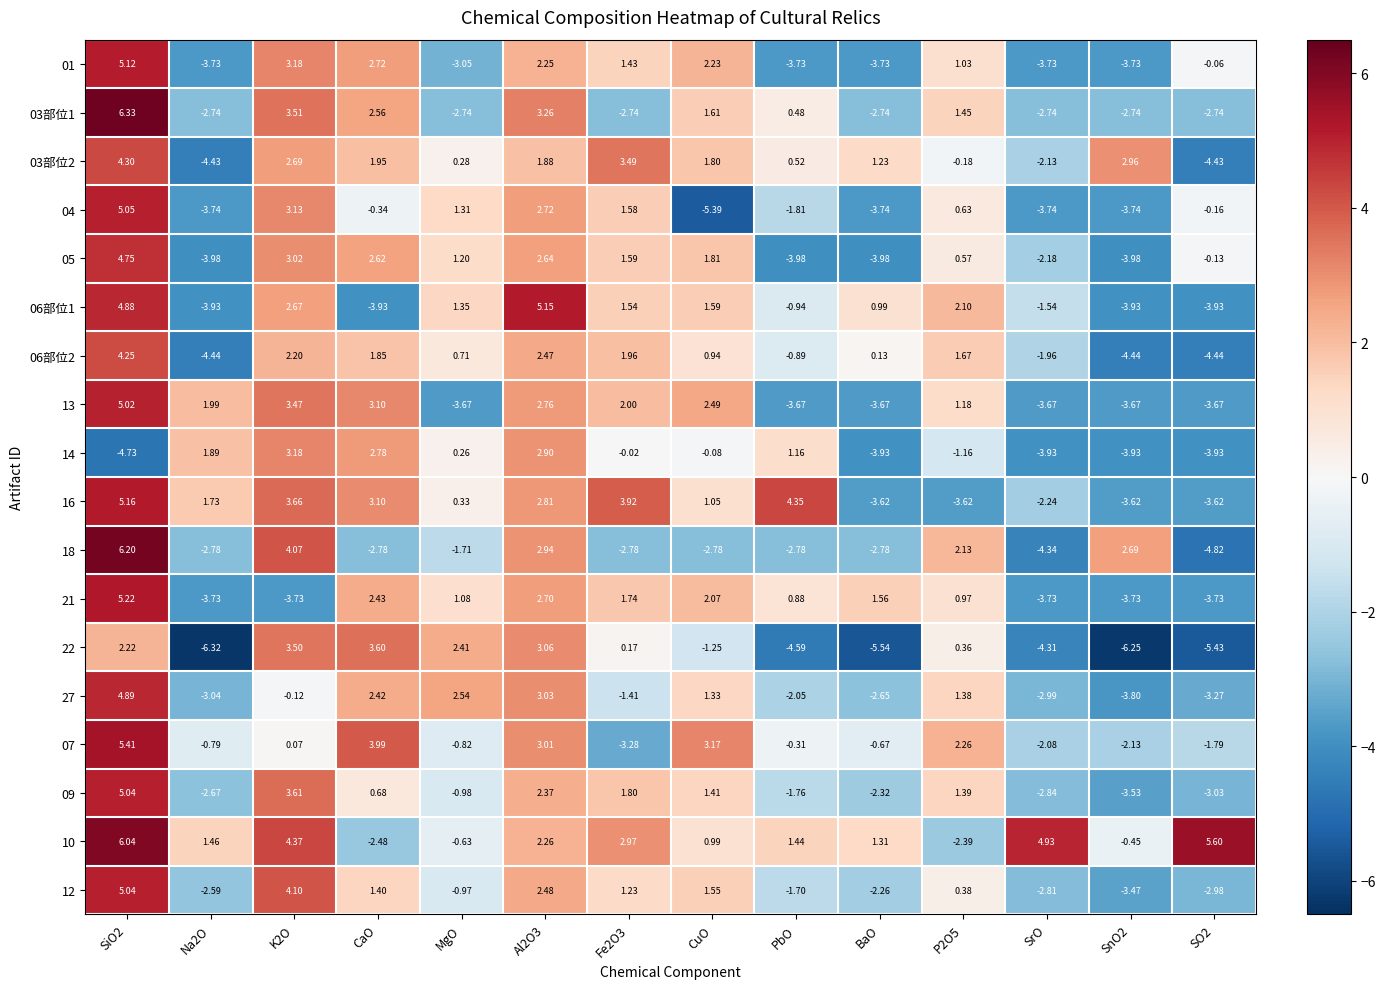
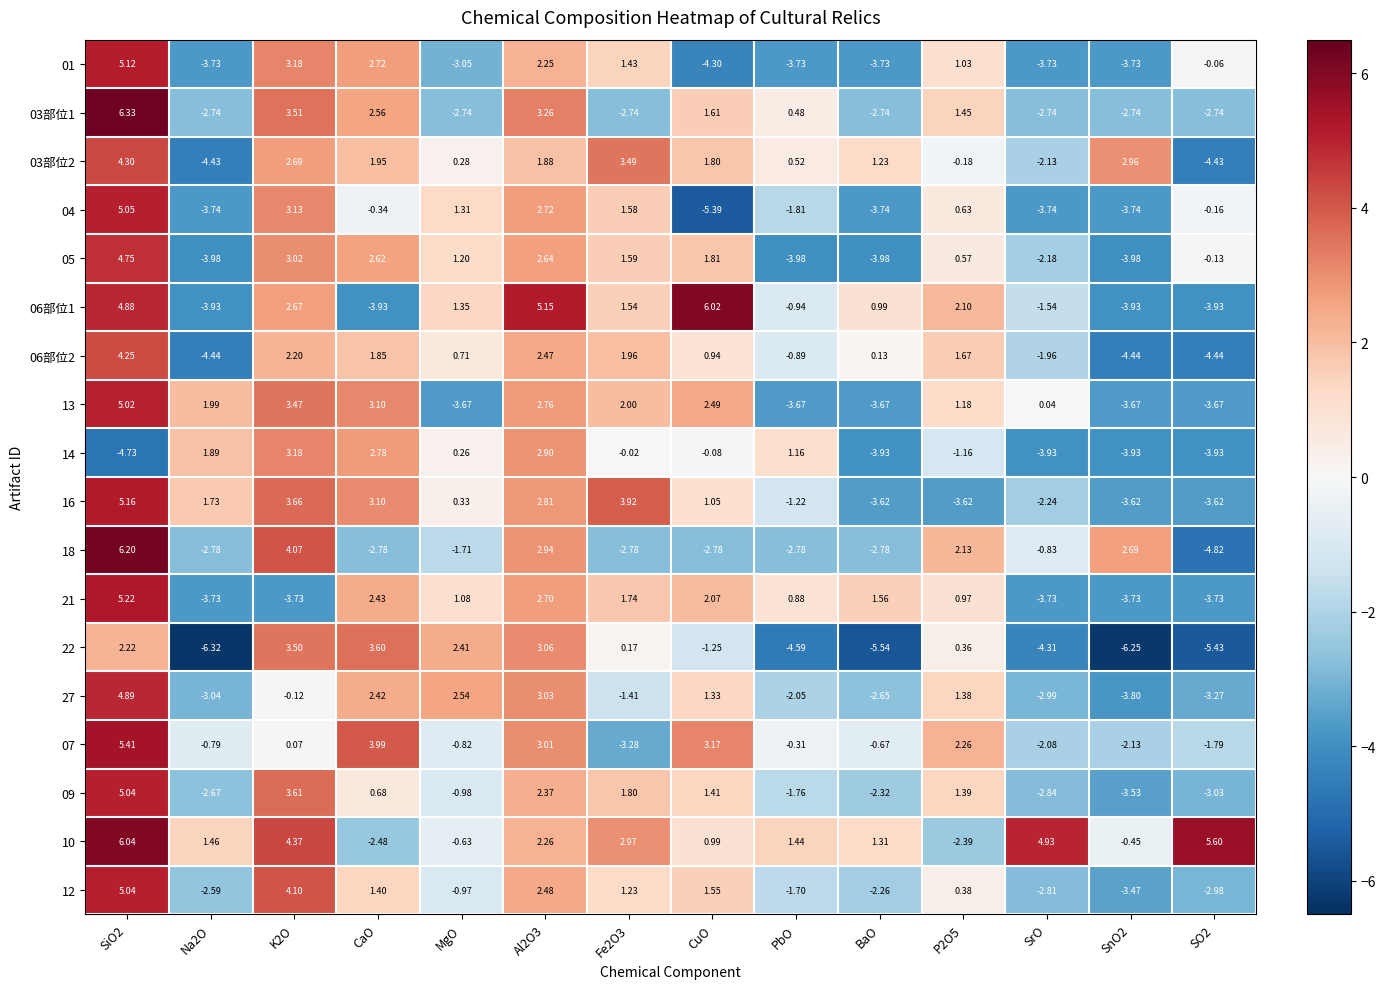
  {
    "01": {
      "SiO2": 5.12,
      "Na2O": -3.73,
      "K2O": 3.18,
      "CaO": 2.72,
      "MgO": -3.05,
      "Al2O3": 2.25,
      "Fe2O3": 1.43,
-     "CuO": 2.23,
+     "CuO": -4.30,
      "PbO": -3.73,
      "BaO": -3.73,
      "P2O5": 1.03,
      "SrO": -3.73,
      "SnO2": -3.73,
      "SO2": -0.06
    },
    "06部位1": {
      "SiO2": 4.88,
      "Na2O": -3.93,
      "K2O": 2.67,
      "CaO": -3.93,
      "MgO": 1.35,
      "Al2O3": 5.15,
      "Fe2O3": 1.54,
-     "CuO": 1.59,
+     "CuO": 6.02,
      "PbO": -0.94,
      "BaO": 0.99,
      "P2O5": 2.10,
      "SrO": -1.54,
      "SnO2": -3.93,
      "SO2": -3.93
    },
    "13": {
      "SiO2": 5.02,
      "Na2O": 1.99,
      "K2O": 3.47,
      "CaO": 3.10,
      "MgO": -3.67,
      "Al2O3": 2.76,
      "Fe2O3": 2.00,
      "CuO": 2.49,
      "PbO": -3.67,
      "BaO": -3.67,
      "P2O5": 1.18,
-     "SrO": -3.67,
+     "SrO": 0.04,
      "SnO2": -3.67,
      "SO2": -3.67
    },
    "16": {
      "SiO2": 5.16,
      "Na2O": 1.73,
      "K2O": 3.66,
      "CaO": 3.10,
      "MgO": 0.33,
      "Al2O3": 2.81,
      "Fe2O3": 3.92,
      "CuO": 1.05,
-     "PbO": 4.35,
+     "PbO": -1.22,
      "BaO": -3.62,
      "P2O5": -3.62,
      "SrO": -2.24,
      "SnO2": -3.62,
      "SO2": -3.62
    },
    "18": {
      "SiO2": 6.20,
      "Na2O": -2.78,
      "K2O": 4.07,
      "CaO": -2.78,
      "MgO": -1.71,
      "Al2O3": 2.94,
      "Fe2O3": -2.78,
      "CuO": -2.78,
      "PbO": -2.78,
      "BaO": -2.78,
      "P2O5": 2.13,
-     "SrO": -4.34,
+     "SrO": -0.83,
      "SnO2": 2.69,
      "SO2": -4.82
    }
  }
